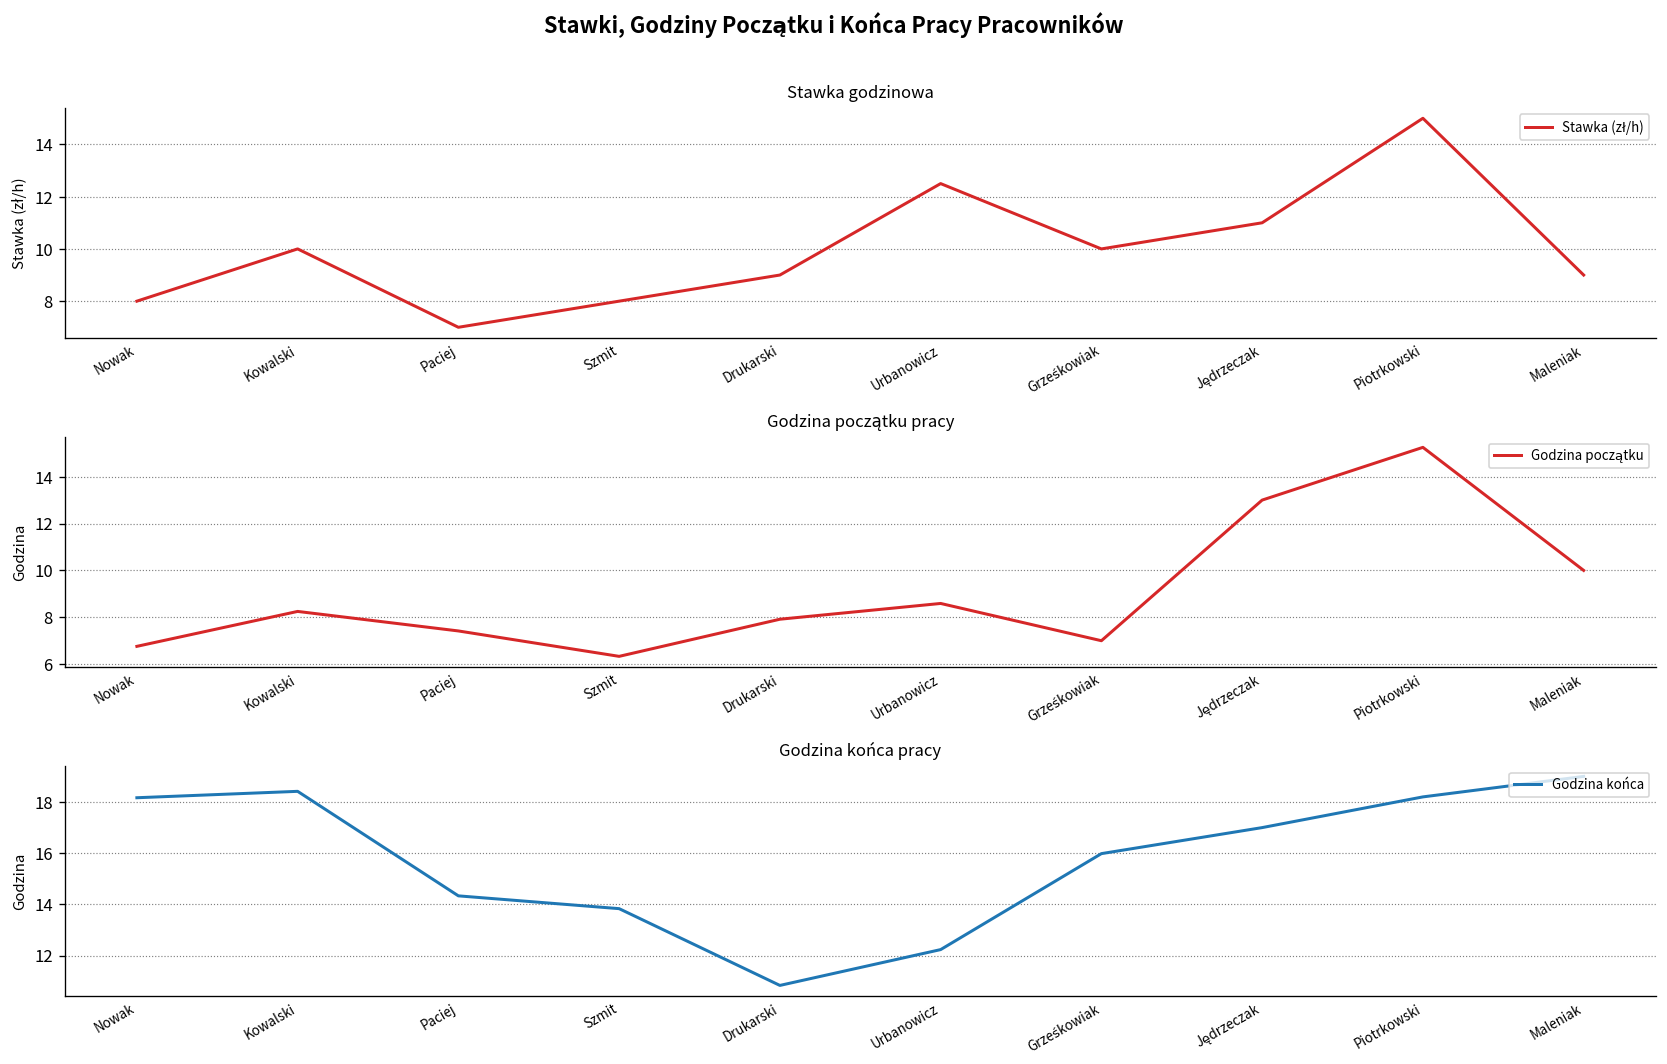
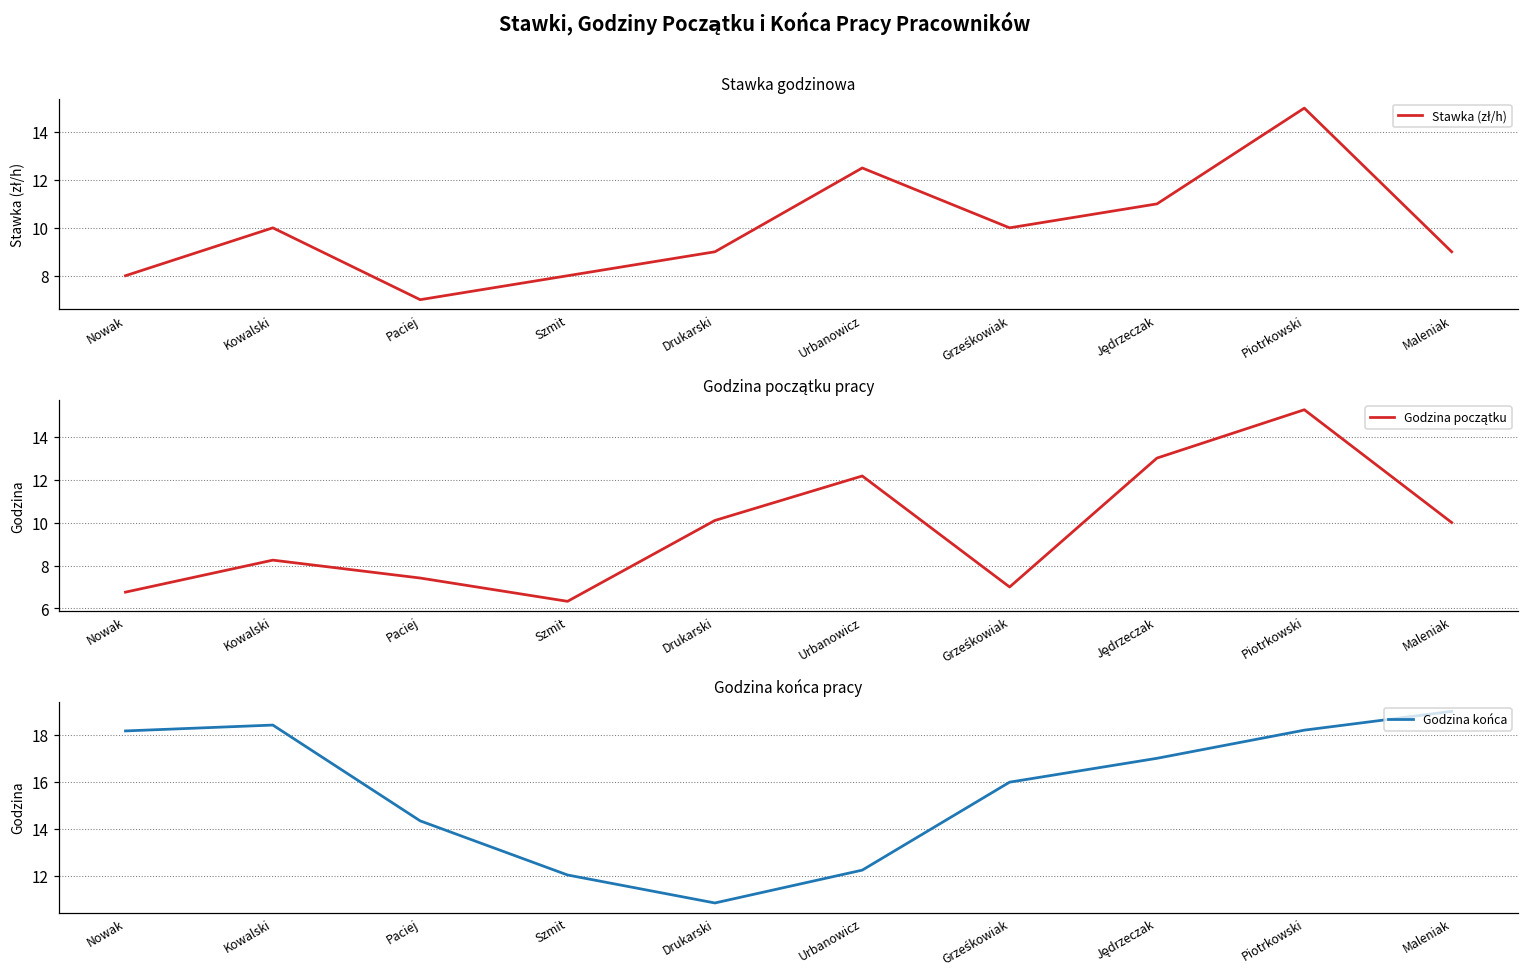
  {
    "Stawka godzinowa": {
      "Nowak": 8.0,
      "Kowalski": 10.0,
      "Paciej": 7.0,
      "Szmit": 8.0,
      "Drukarski": 9.0,
      "Urbanowicz": 12.5,
      "Grześkowiak": 10.0,
      "Jędrzeczak": 11.0,
      "Piotrkowski": 15.0,
      "Maleniak": 9.0
    },
    "Godzina początku pracy": {
      "Nowak": 6.8,
      "Kowalski": 8.3,
      "Paciej": 7.4,
      "Szmit": 6.3,
-     "Drukarski": 7.9,
-     "Urbanowicz": 8.6,
+     "Drukarski": 10.1,
+     "Urbanowicz": 12.2,
      "Grześkowiak": 7.0,
      "Jędrzeczak": 13.0,
      "Piotrkowski": 15.3,
      "Maleniak": 10.0
    },
    "Godzina końca pracy": {
      "Nowak": 18.2,
      "Kowalski": 18.4,
      "Paciej": 14.3,
-     "Szmit": 13.8,
+     "Szmit": 12.0,
      "Drukarski": 10.8,
      "Urbanowicz": 12.2,
      "Grześkowiak": 16.0,
      "Jędrzeczak": 17.0,
      "Piotrkowski": 18.2
    }
  }
